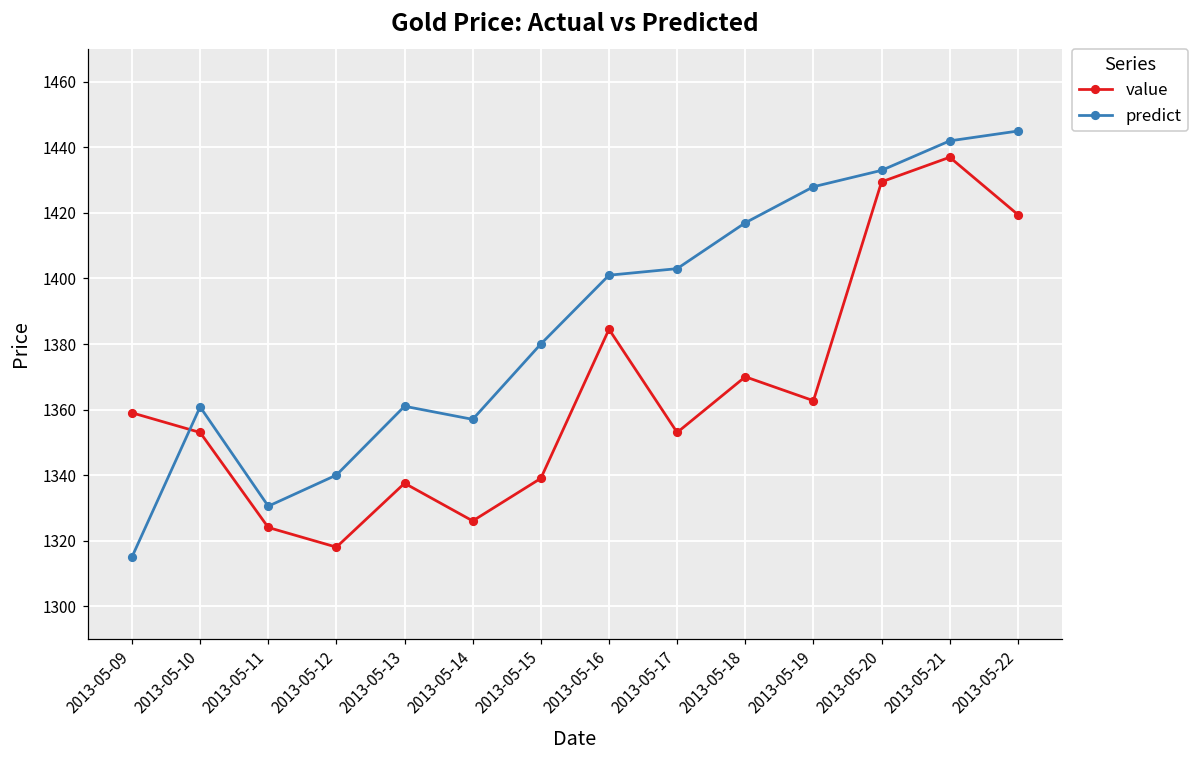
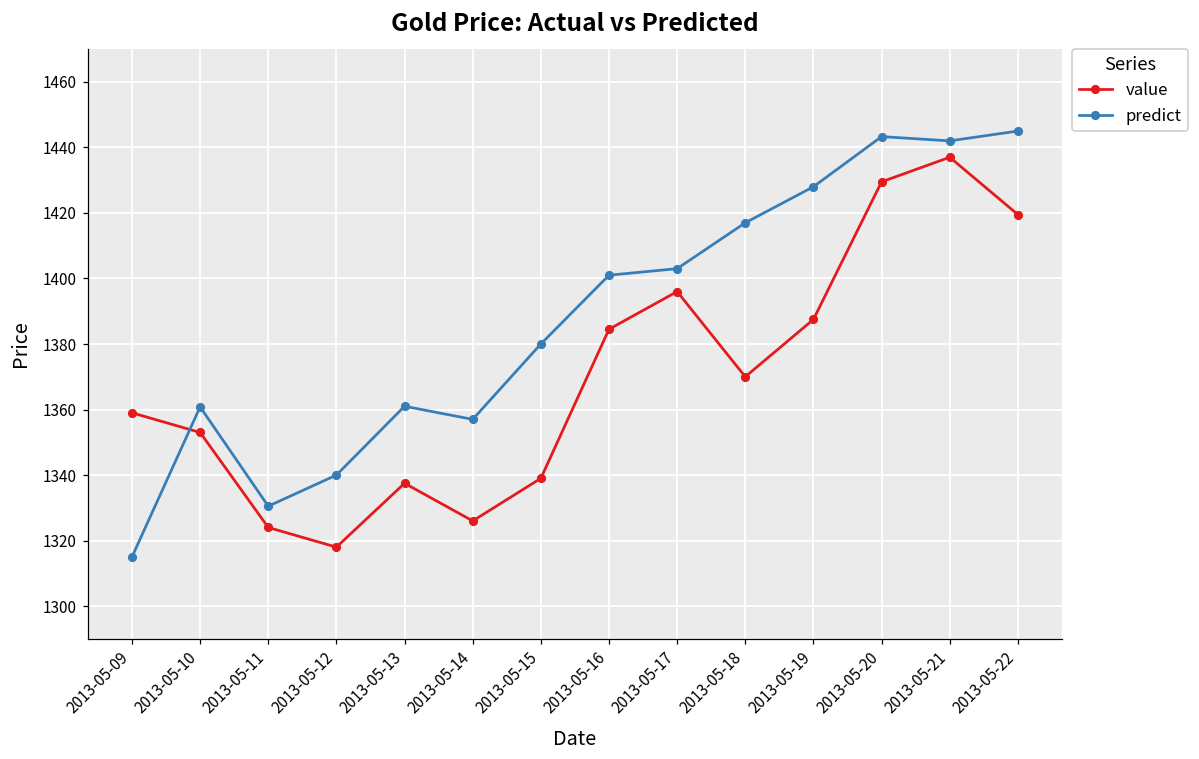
  {
    "value": {
      "2013-05-09": 1359,
      "2013-05-10": 1353,
      "2013-05-11": 1324,
      "2013-05-12": 1318,
      "2013-05-13": 1338,
      "2013-05-14": 1326,
      "2013-05-15": 1339,
      "2013-05-16": 1385,
-     "2013-05-17": 1353,
+     "2013-05-17": 1396,
      "2013-05-18": 1370,
-     "2013-05-19": 1363,
+     "2013-05-19": 1388,
      "2013-05-20": 1430,
      "2013-05-21": 1437,
      "2013-05-22": 1420
    },
    "predict": {
      "2013-05-09": 1315,
      "2013-05-10": 1361,
      "2013-05-11": 1331,
      "2013-05-12": 1340,
      "2013-05-13": 1361,
      "2013-05-14": 1357,
      "2013-05-15": 1380,
      "2013-05-16": 1401,
      "2013-05-17": 1403,
      "2013-05-18": 1417,
      "2013-05-19": 1428,
-     "2013-05-20": 1433,
+     "2013-05-20": 1443,
      "2013-05-21": 1442,
      "2013-05-22": 1445
    }
  }
